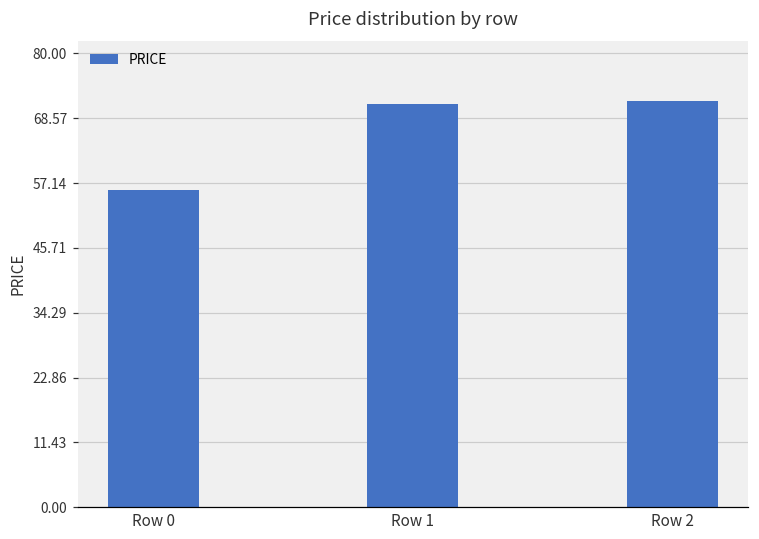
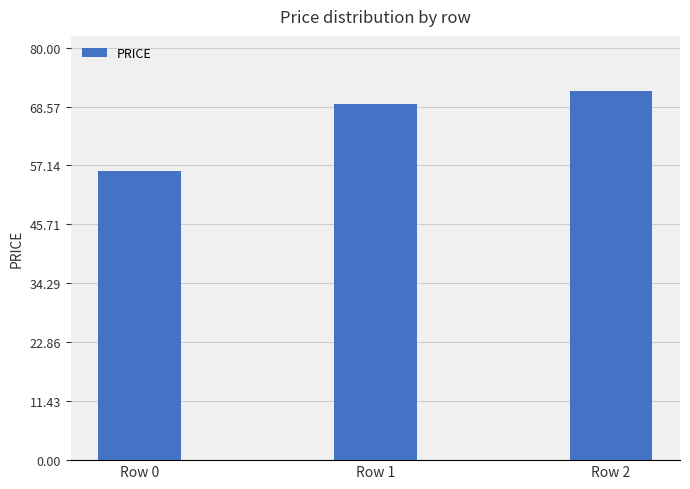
  {
    "Row 0": 56,
-   "Row 1": 71,
+   "Row 1": 69,
    "Row 2": 72
  }
